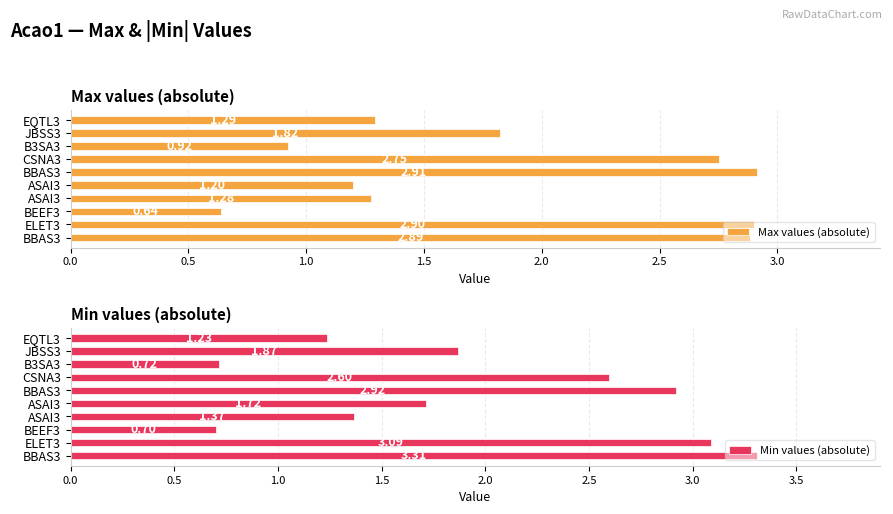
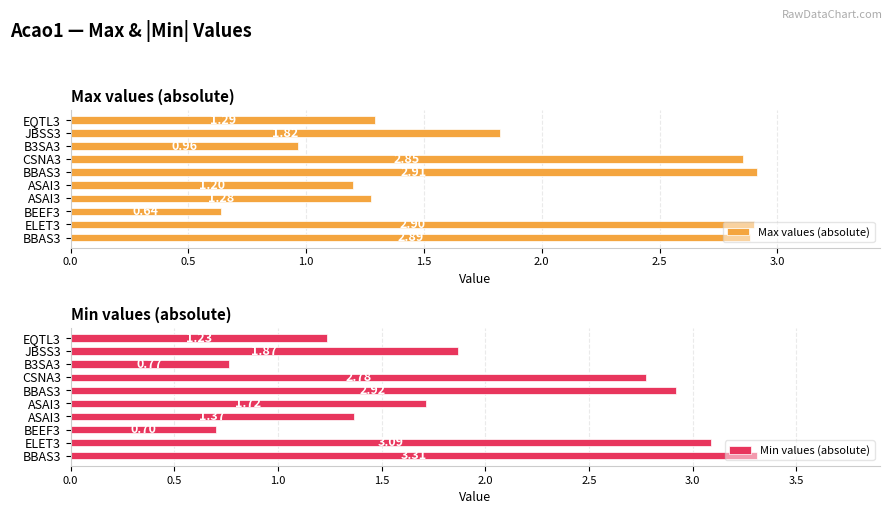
  {
    "Max values (absolute)": {
      "EQTL3": 1.29,
      "JBSS3": 1.82,
-     "B3SA3": 0.92,
-     "CSNA3": 2.75,
+     "B3SA3": 0.96,
+     "CSNA3": 2.85,
      "BEEF3": 0.64
    },
    "Min values (absolute)": {
      "EQTL3": 1.23,
      "JBSS3": 1.87,
-     "B3SA3": 0.72,
-     "CSNA3": 2.60,
+     "B3SA3": 0.77,
+     "CSNA3": 2.78,
      "BEEF3": 0.70,
      "ELET3": 3.09
    }
  }
